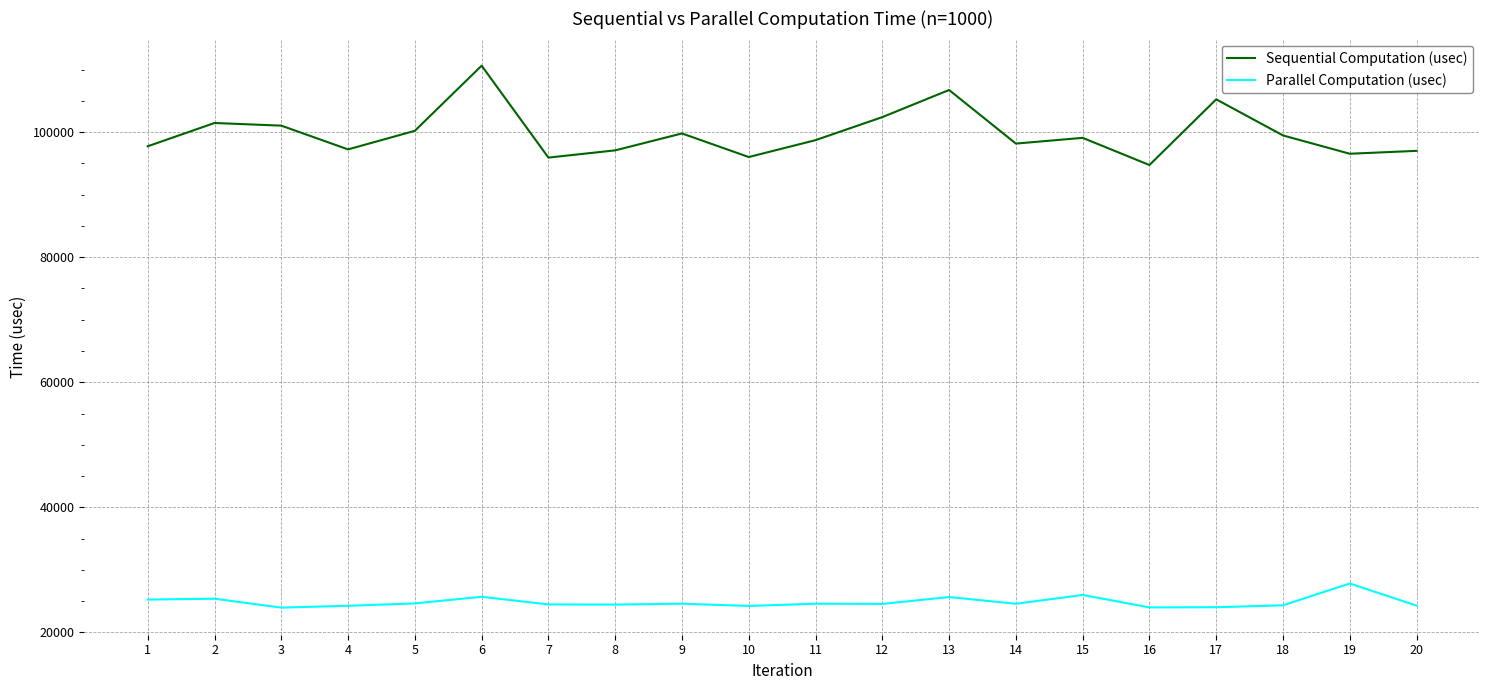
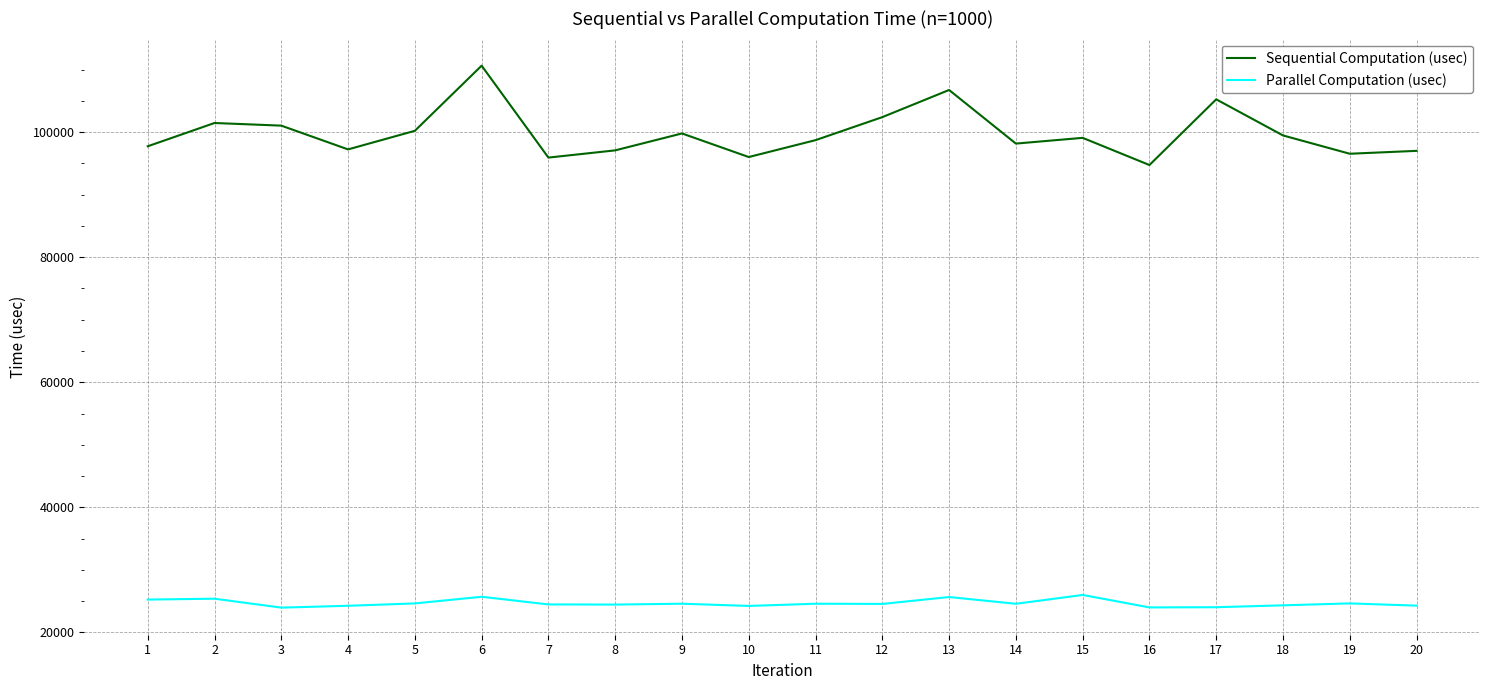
  {
    "Sequential Computation (usec)": {
      "1": 98000,
      "2": 101000,
      "3": 101000,
      "4": 97000,
      "5": 100000,
      "6": 111000,
      "7": 96000,
      "8": 97000,
      "9": 100000,
      "10": 96000,
      "11": 99000,
      "12": 102000,
      "13": 107000,
      "14": 98000,
      "15": 99000,
      "16": 95000,
      "17": 105000,
      "18": 99000,
      "19": 97000,
      "20": 97000
    },
    "Parallel Computation (usec)": {
      "1": 25000,
      "2": 25000,
      "3": 24000,
      "4": 24000,
      "5": 25000,
      "6": 26000,
      "7": 24000,
      "8": 24000,
      "9": 25000,
      "10": 24000,
      "11": 25000,
      "12": 25000,
      "13": 26000,
      "14": 25000,
      "15": 26000,
      "16": 24000,
      "17": 24000,
      "18": 24000,
-     "19": 28000,
+     "19": 25000,
      "20": 24000
    }
  }
